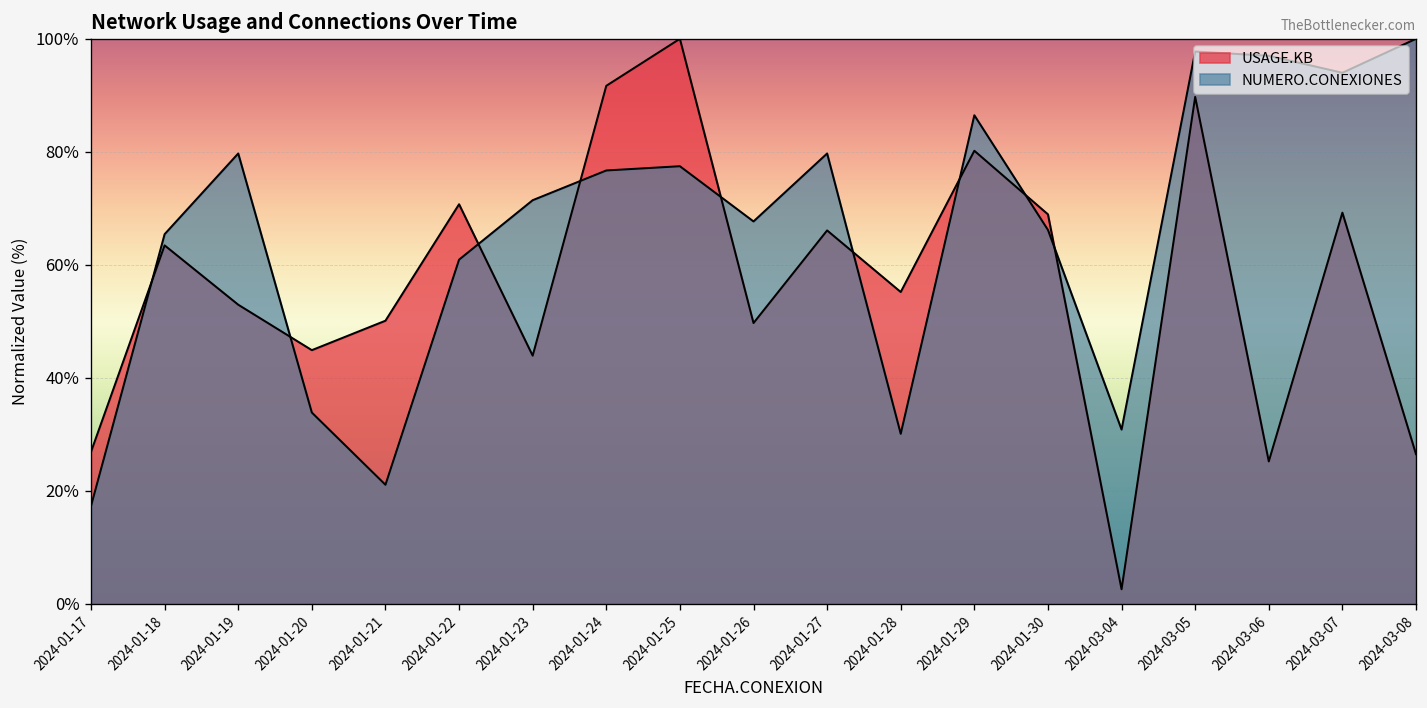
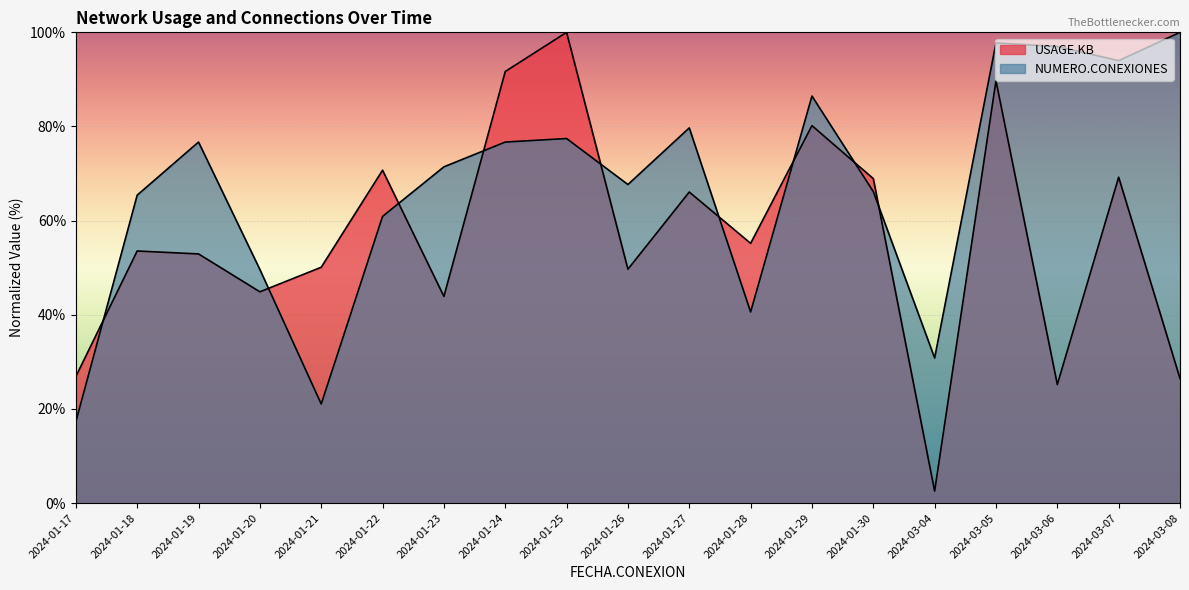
  {
    "USAGE.KB": {
      "2024-01-17": "27%",
-     "2024-01-18": "63%",
+     "2024-01-18": "54%",
      "2024-01-19": "53%",
      "2024-01-20": "45%",
      "2024-01-21": "50%",
      "2024-01-22": "71%",
      "2024-01-23": "44%",
      "2024-01-24": "92%",
      "2024-01-25": "100%",
      "2024-01-26": "50%",
      "2024-01-27": "66%",
      "2024-01-28": "55%",
      "2024-01-29": "80%",
      "2024-01-30": "69%",
      "2024-03-04": "3%",
      "2024-03-06": "25%",
      "2024-03-07": "69%",
      "2024-03-08": "26%"
    },
    "NUMERO.CONEXIONES": {
      "2024-01-17": "17%",
      "2024-01-18": "65%",
-     "2024-01-19": "80%",
-     "2024-01-20": "34%",
+     "2024-01-19": "77%",
+     "2024-01-20": "50%",
      "2024-01-21": "21%",
      "2024-01-22": "61%",
      "2024-01-23": "71%",
      "2024-01-24": "77%",
      "2024-01-25": "77%",
      "2024-01-26": "68%",
      "2024-01-27": "80%",
-     "2024-01-28": "30%",
+     "2024-01-28": "41%",
      "2024-01-29": "86%",
      "2024-01-30": "66%",
      "2024-03-04": "31%",
      "2024-03-08": "100%"
    }
  }
